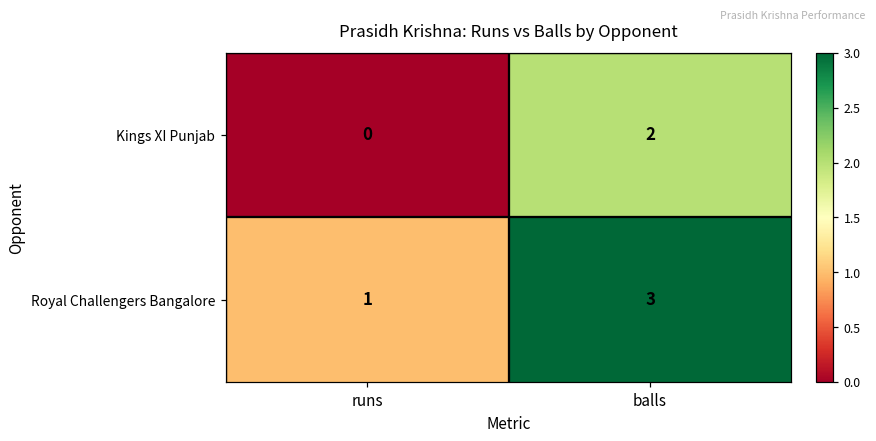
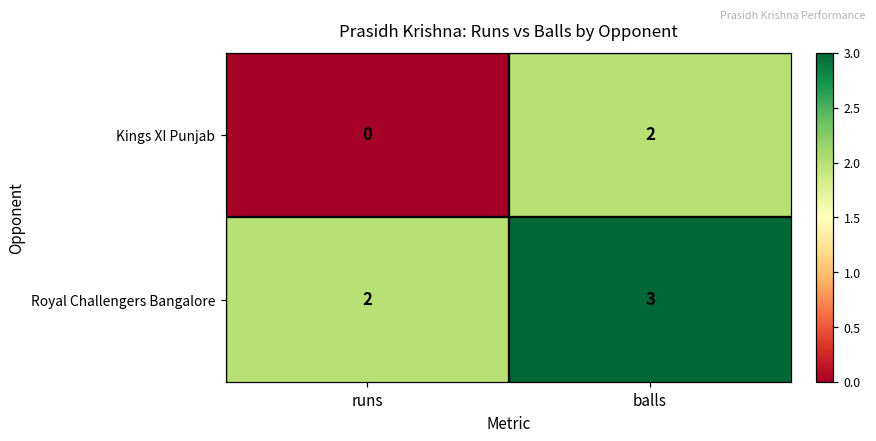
  {
    "Kings XI Punjab": {
      "runs": 0,
      "balls": 2
    },
    "Royal Challengers Bangalore": {
-     "runs": 1,
+     "runs": 2,
      "balls": 3
    }
  }
